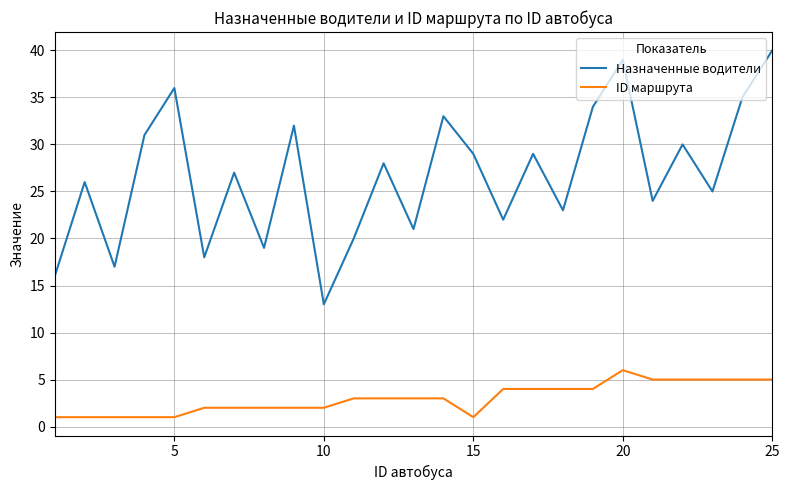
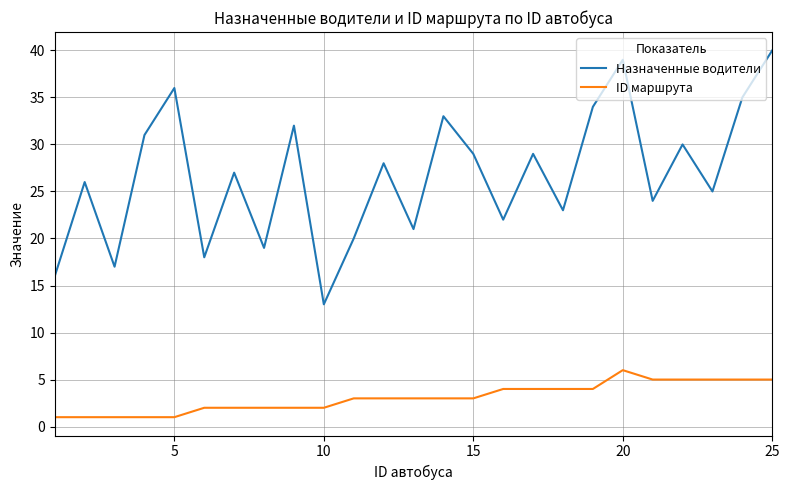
  {
    "Назначенные водители": {
      "5": 36,
      "10": 13,
      "15": 29,
      "25": 40
    },
    "ID маршрута": {
      "5": 1,
      "10": 2,
-     "15": 1,
+     "15": 3,
      "20": 6,
      "25": 5
    }
  }
